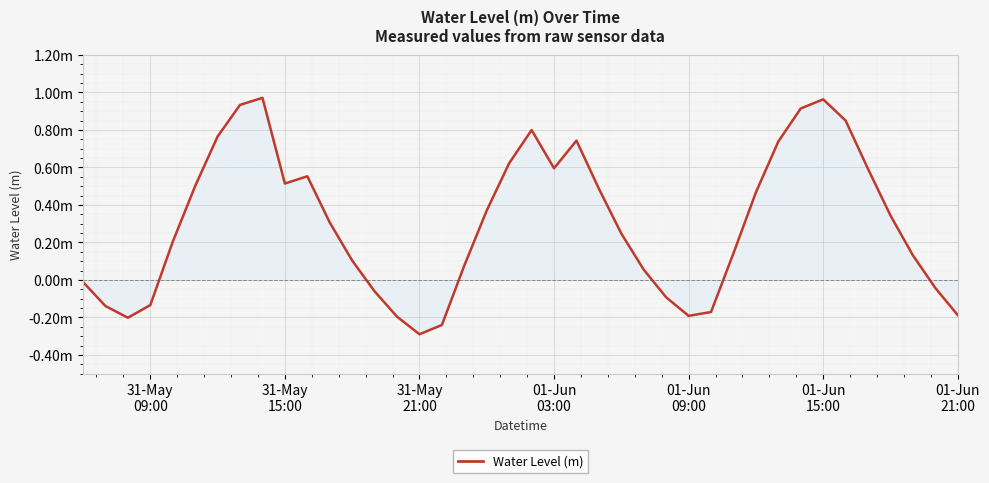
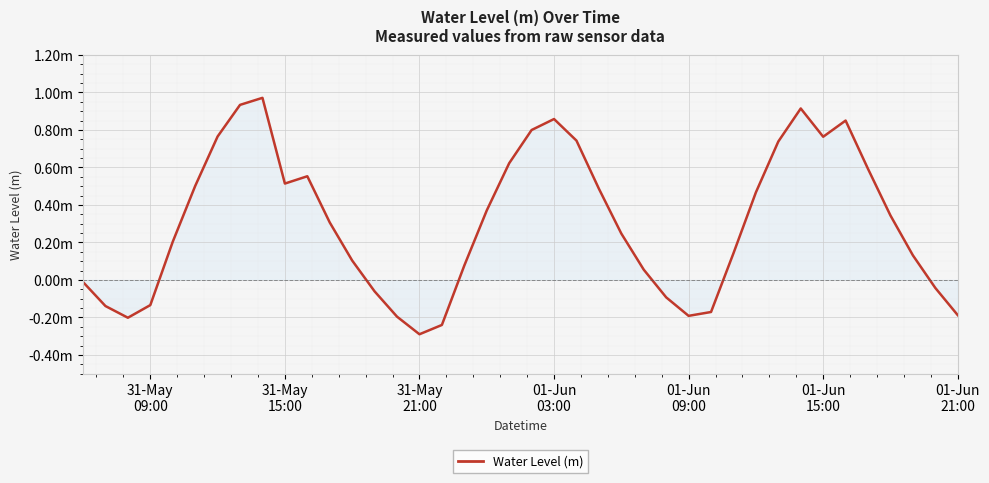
  {
    "Water Level (m)": {
      "31-May 09:00": "-0.13m",
      "31-May 21:00": "-0.29m",
-     "01-Jun 03:00": "0.60m",
+     "01-Jun 03:00": "0.86m",
      "01-Jun 09:00": "-0.19m",
-     "01-Jun 15:00": "0.96m",
+     "01-Jun 15:00": "0.76m",
      "01-Jun 21:00": "-0.19m"
    }
  }
